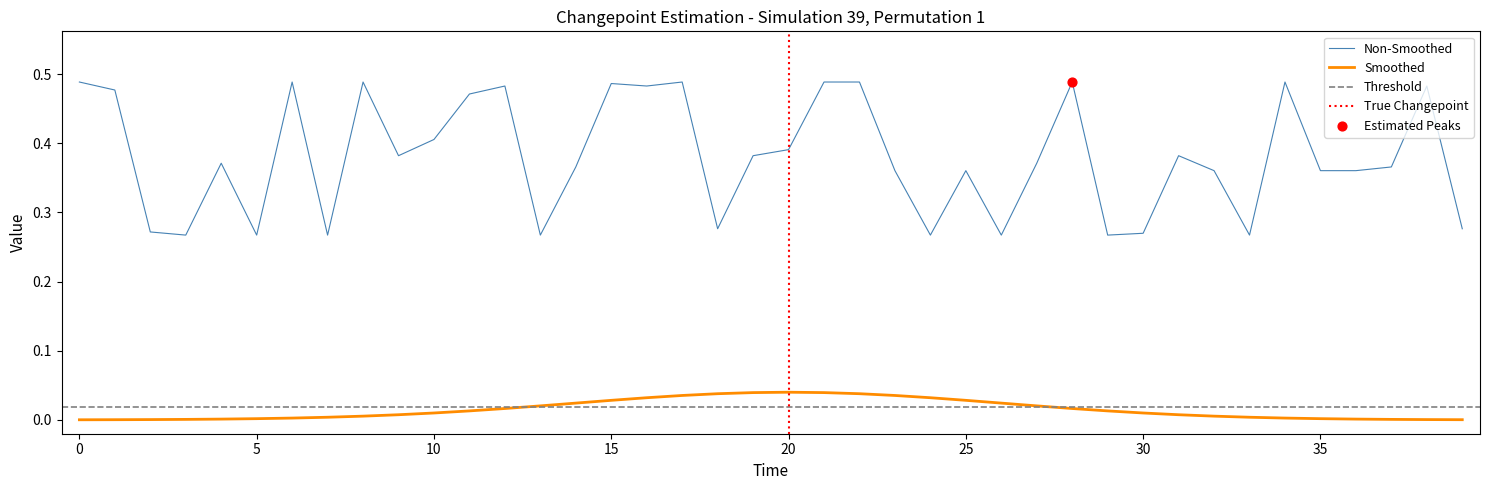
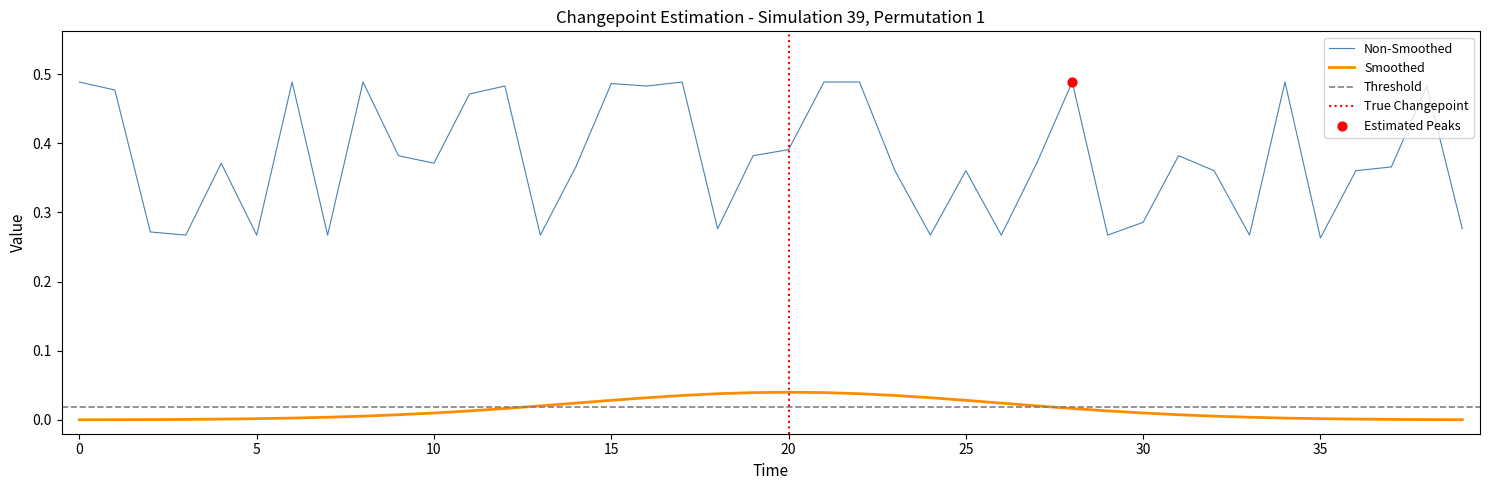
  {
    "Non-Smoothed": {
      "0": 0.49,
      "5": 0.27,
-     "10": 0.41,
+     "10": 0.37,
      "15": 0.49,
      "20": 0.39,
      "25": 0.36,
-     "30": 0.27,
-     "35": 0.36
+     "30": 0.29,
+     "35": 0.26
    },
    "Smoothed": {
      "0": 0.00,
      "5": 0.00,
      "10": 0.01,
      "15": 0.03,
      "20": 0.04,
      "25": 0.03,
      "30": 0.01,
      "35": 0.00
    }
  }
